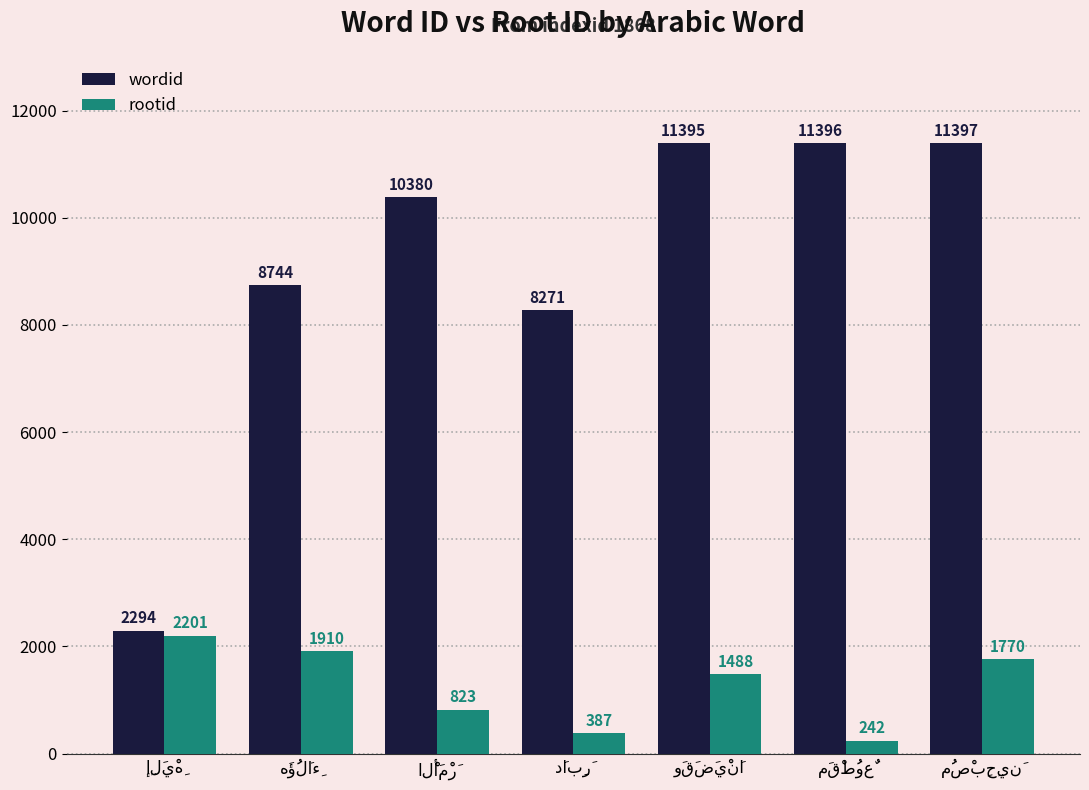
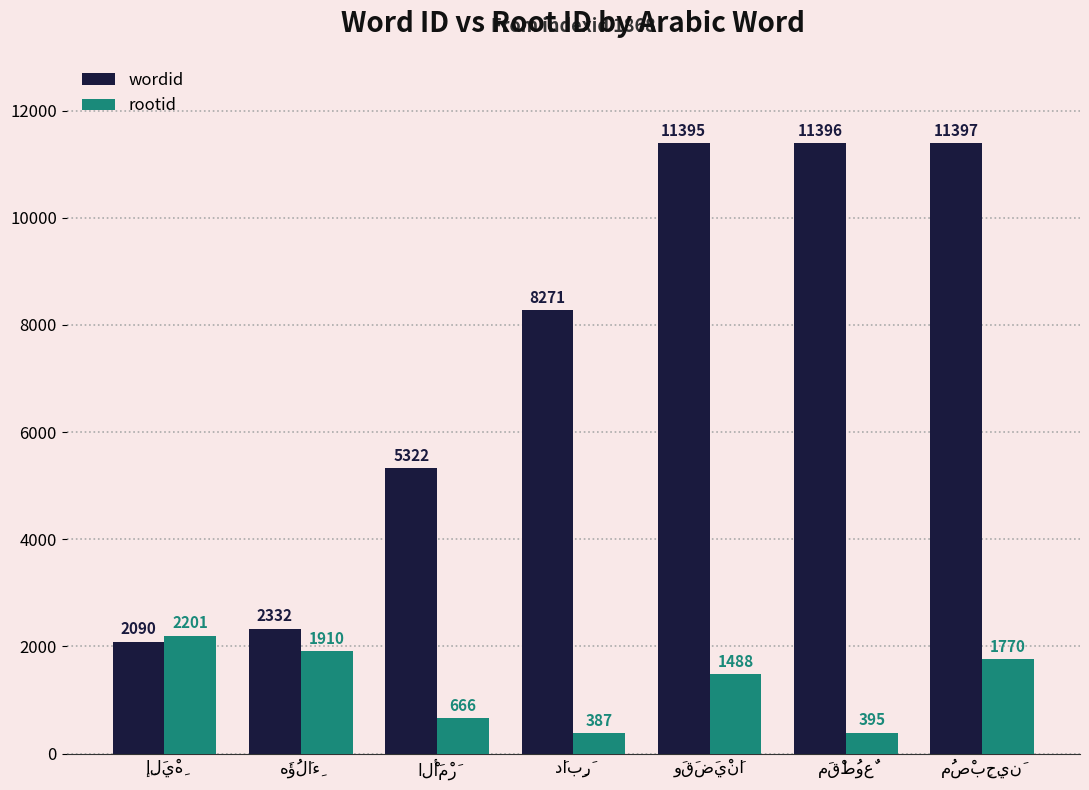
  {
    "wordid": {
-     "إِلَيْهِ": 2294,
-     "هَؤُلَاءِ": 8744,
-     "الْأَمْرَ": 10380,
+     "إِلَيْهِ": 2090,
+     "هَؤُلَاءِ": 2332,
+     "الْأَمْرَ": 5322,
      "دَابِرَ": 8271,
      "وَقَضَيْنَا": 11395,
      "مَقْطُوعٌ": 11396,
      "مُصْبِحِينَ": 11397
    },
    "rootid": {
      "إِلَيْهِ": 2201,
      "هَؤُلَاءِ": 1910,
-     "الْأَمْرَ": 823,
+     "الْأَمْرَ": 666,
      "دَابِرَ": 387,
      "وَقَضَيْنَا": 1488,
-     "مَقْطُوعٌ": 242,
+     "مَقْطُوعٌ": 395,
      "مُصْبِحِينَ": 1770
    }
  }
